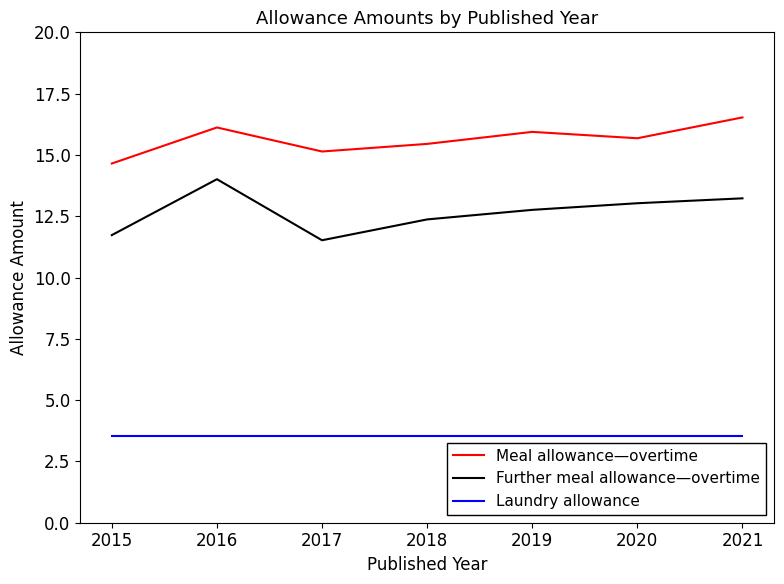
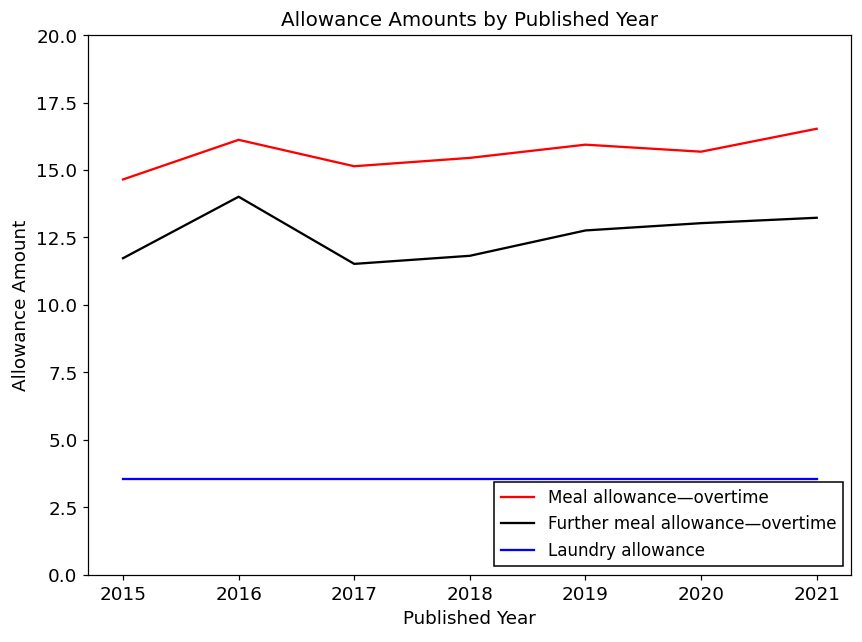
  {
    "Meal allowance—overtime": {
      "2015": 14.7,
      "2016": 16.1,
      "2017": 15.1,
      "2018": 15.5,
      "2019": 15.9,
      "2020": 15.7,
      "2021": 16.5
    },
    "Further meal allowance—overtime": {
      "2015": 11.7,
      "2016": 14.0,
      "2017": 11.5,
-     "2018": 12.4,
+     "2018": 11.8,
      "2019": 12.8,
      "2020": 13.0,
      "2021": 13.2
    },
    "Laundry allowance": {
      "2015": 3.6,
      "2016": 3.6,
      "2017": 3.6,
      "2018": 3.6,
      "2019": 3.6,
      "2020": 3.6,
      "2021": 3.6
    }
  }
